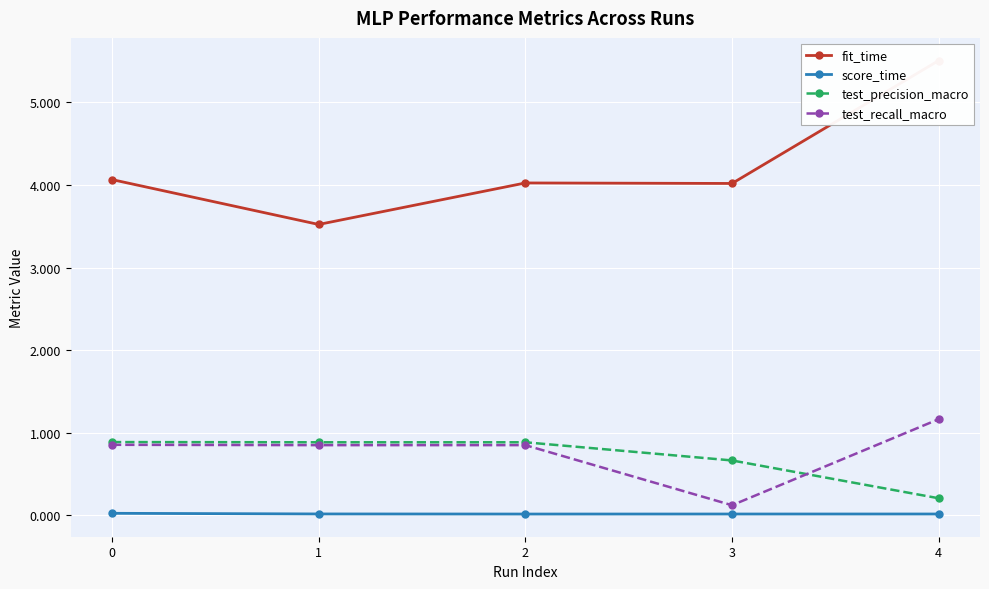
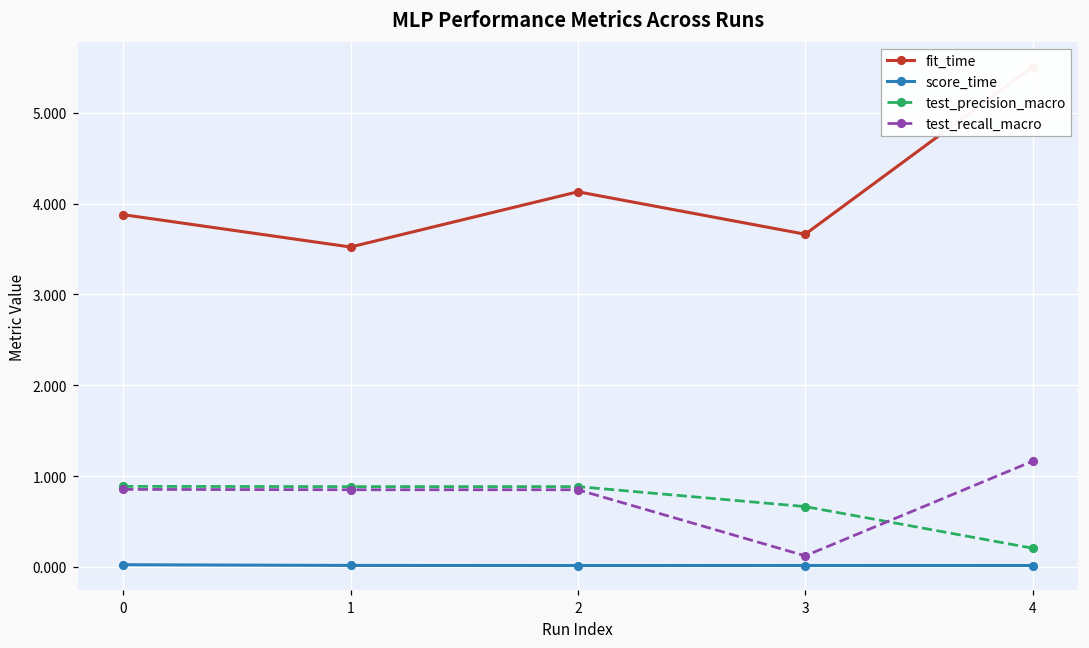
  {
    "fit_time": {
-     "0": 4.1,
+     "0": 3.9,
      "1": 3.5,
-     "2": 4.0,
-     "3": 4.0
+     "2": 4.1,
+     "3": 3.7
    },
    "score_time": {
      "0": 0.0,
      "1": 0.0,
      "2": 0.0,
      "3": 0.0,
      "4": 0.0
    },
    "test_precision_macro": {
      "0": 0.9,
      "1": 0.9,
      "2": 0.9,
      "3": 0.7,
      "4": 0.2
    },
    "test_recall_macro": {
      "0": 0.9,
      "1": 0.8,
      "2": 0.8,
      "3": 0.1,
      "4": 1.2
    }
  }
